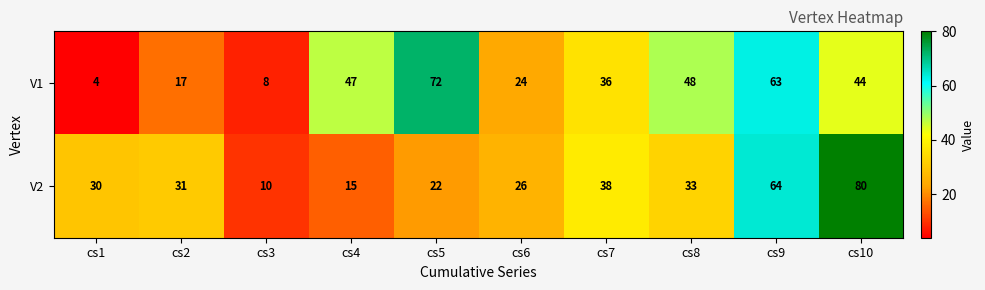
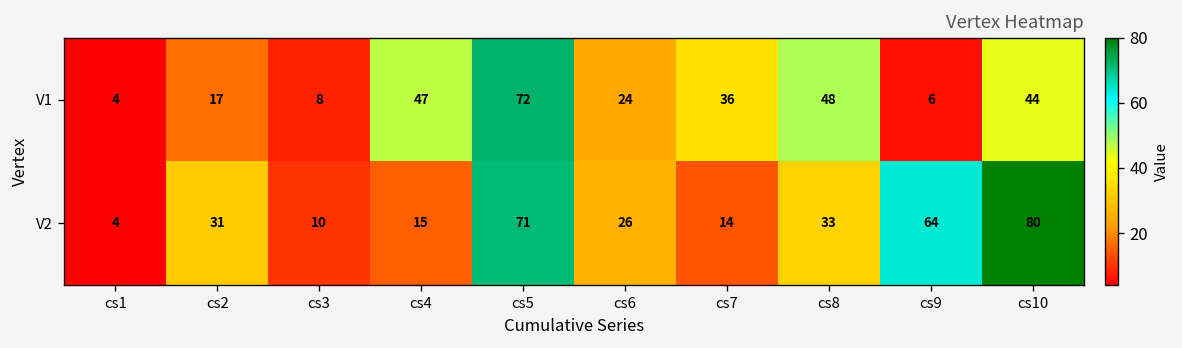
  {
    "V1": {
      "cs1": 4,
      "cs2": 17,
      "cs3": 8,
      "cs4": 47,
      "cs5": 72,
      "cs6": 24,
      "cs7": 36,
      "cs8": 48,
-     "cs9": 63,
+     "cs9": 6,
      "cs10": 44
    },
    "V2": {
-     "cs1": 30,
+     "cs1": 4,
      "cs2": 31,
      "cs3": 10,
      "cs4": 15,
-     "cs5": 22,
+     "cs5": 71,
      "cs6": 26,
-     "cs7": 38,
+     "cs7": 14,
      "cs8": 33,
      "cs9": 64,
      "cs10": 80
    }
  }
